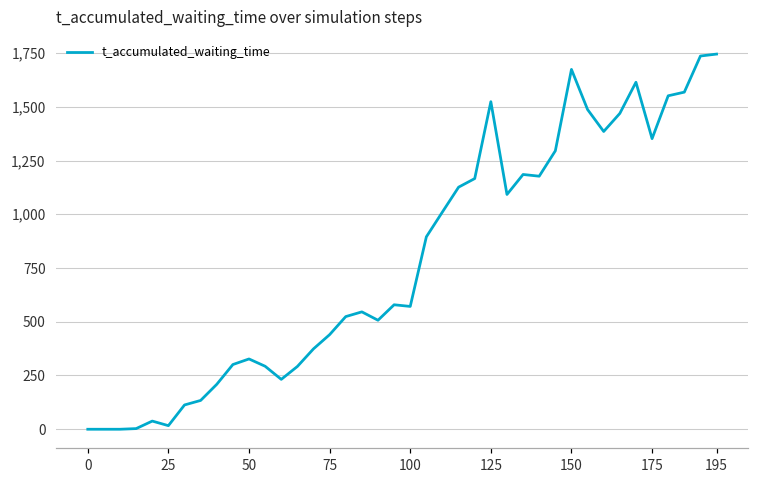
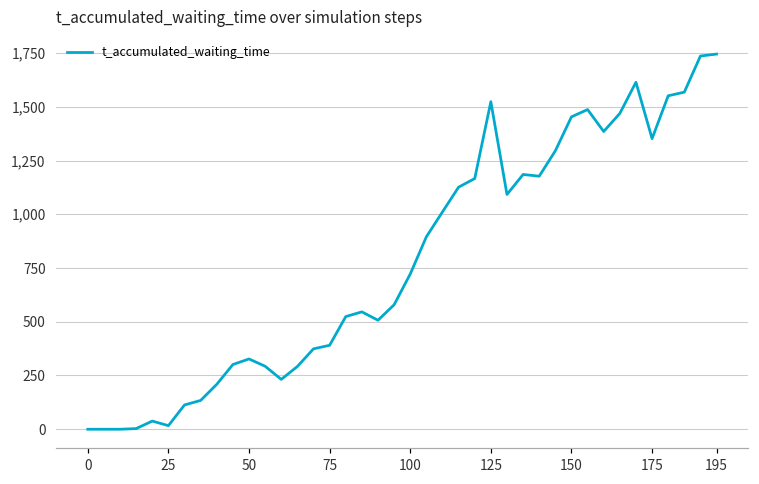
  {
    "0": "0",
    "25": "20",
    "50": "330",
-   "75": "440",
-   "100": "570",
+   "75": "390",
+   "100": "720",
    "125": "1,520",
-   "150": "1,670",
+   "150": "1,450",
    "175": "1,350",
    "195": "1,750"
  }
